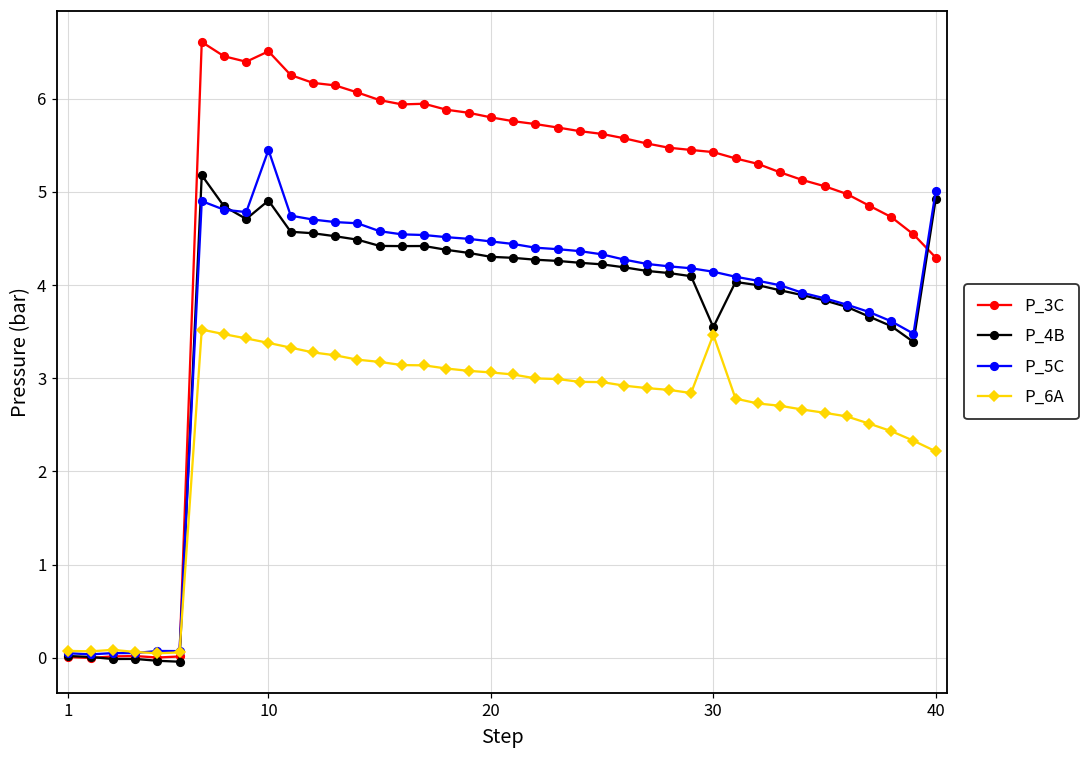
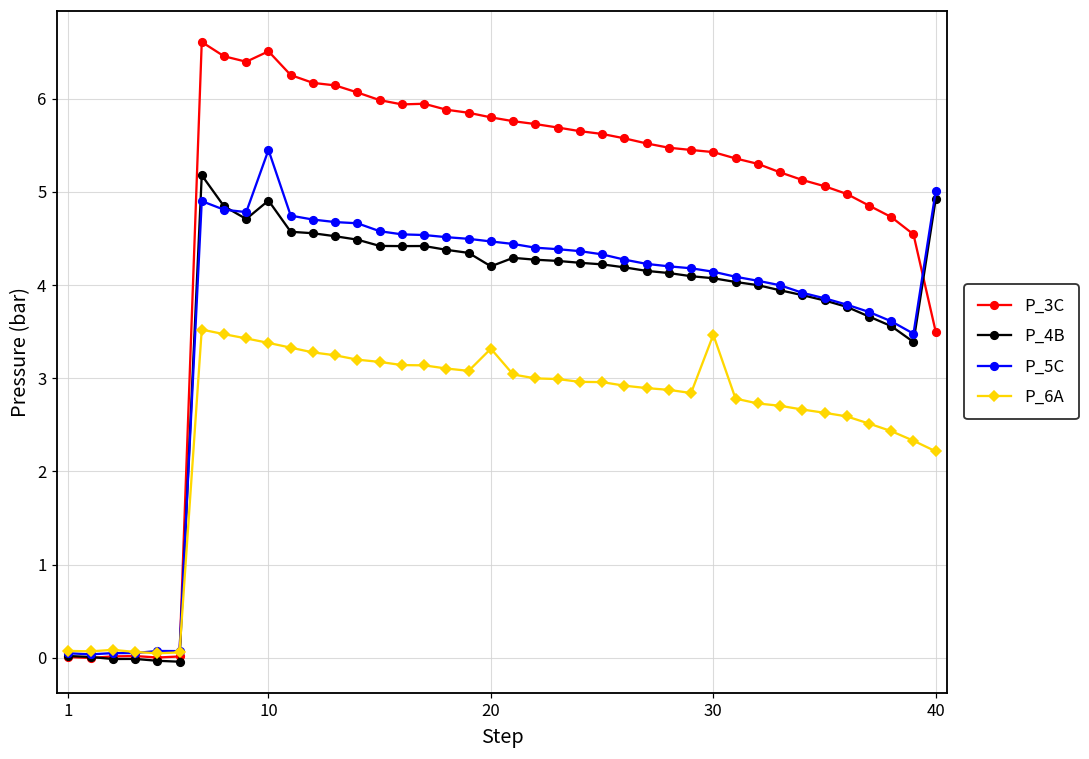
  {
    "P_3C": {
      "10": 6.5,
      "20": 5.8,
      "30": 5.4,
-     "40": 4.3
+     "40": 3.5
    },
    "P_4B": {
      "10": 4.9,
-     "20": 4.3,
-     "30": 3.5,
+     "20": 4.2,
+     "30": 4.1,
      "40": 4.9
    },
    "P_5C": {
      "10": 5.5,
      "20": 4.5,
      "30": 4.1,
      "40": 5.0
    },
    "P_6A": {
      "10": 3.4,
-     "20": 3.1,
+     "20": 3.3,
      "30": 3.5,
      "40": 2.2
    }
  }
